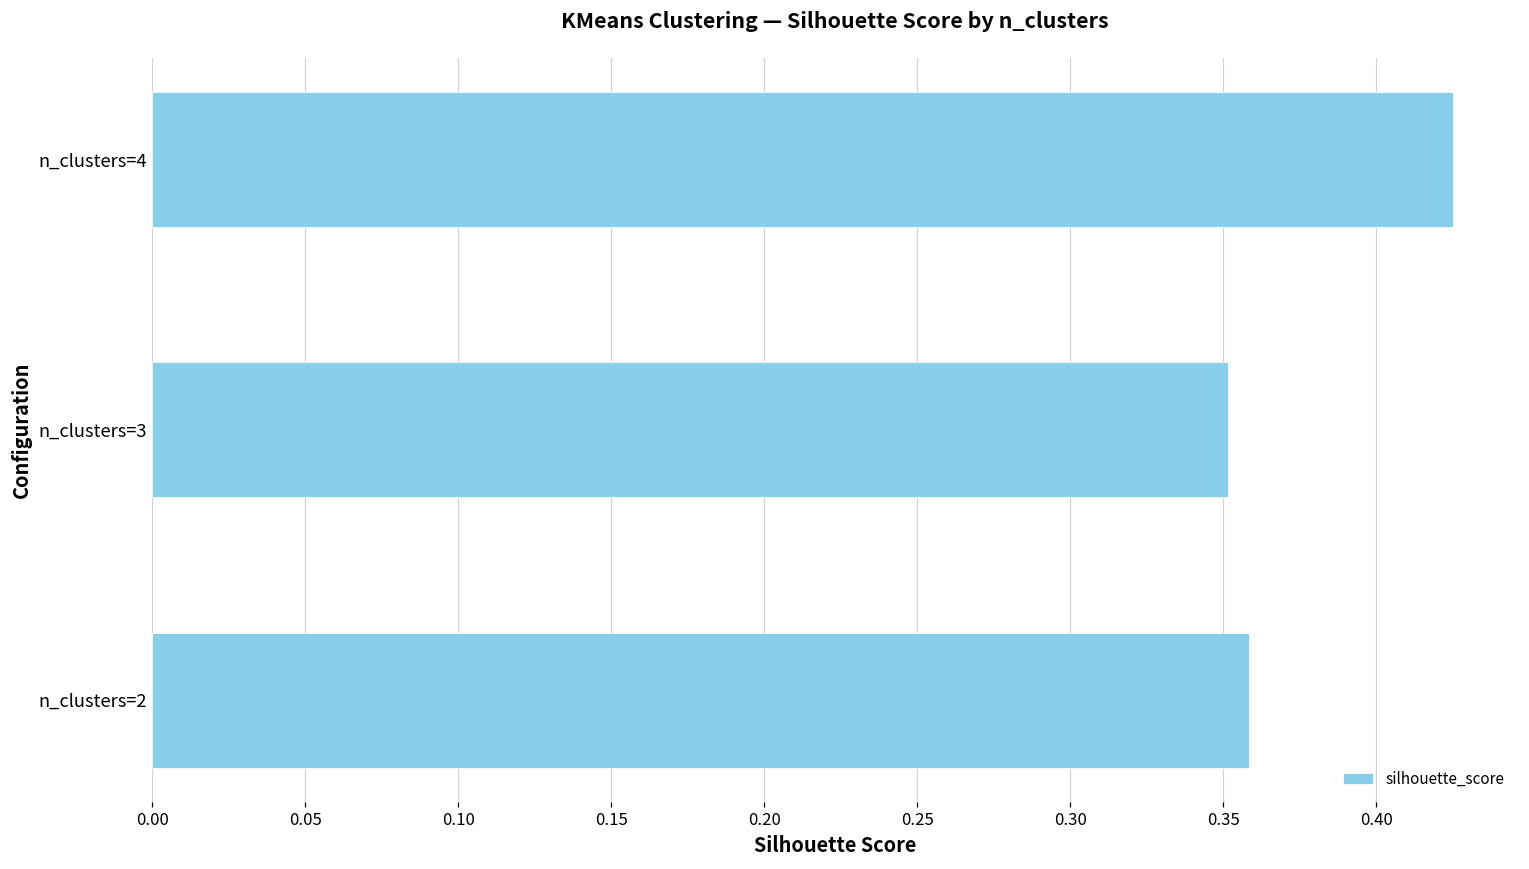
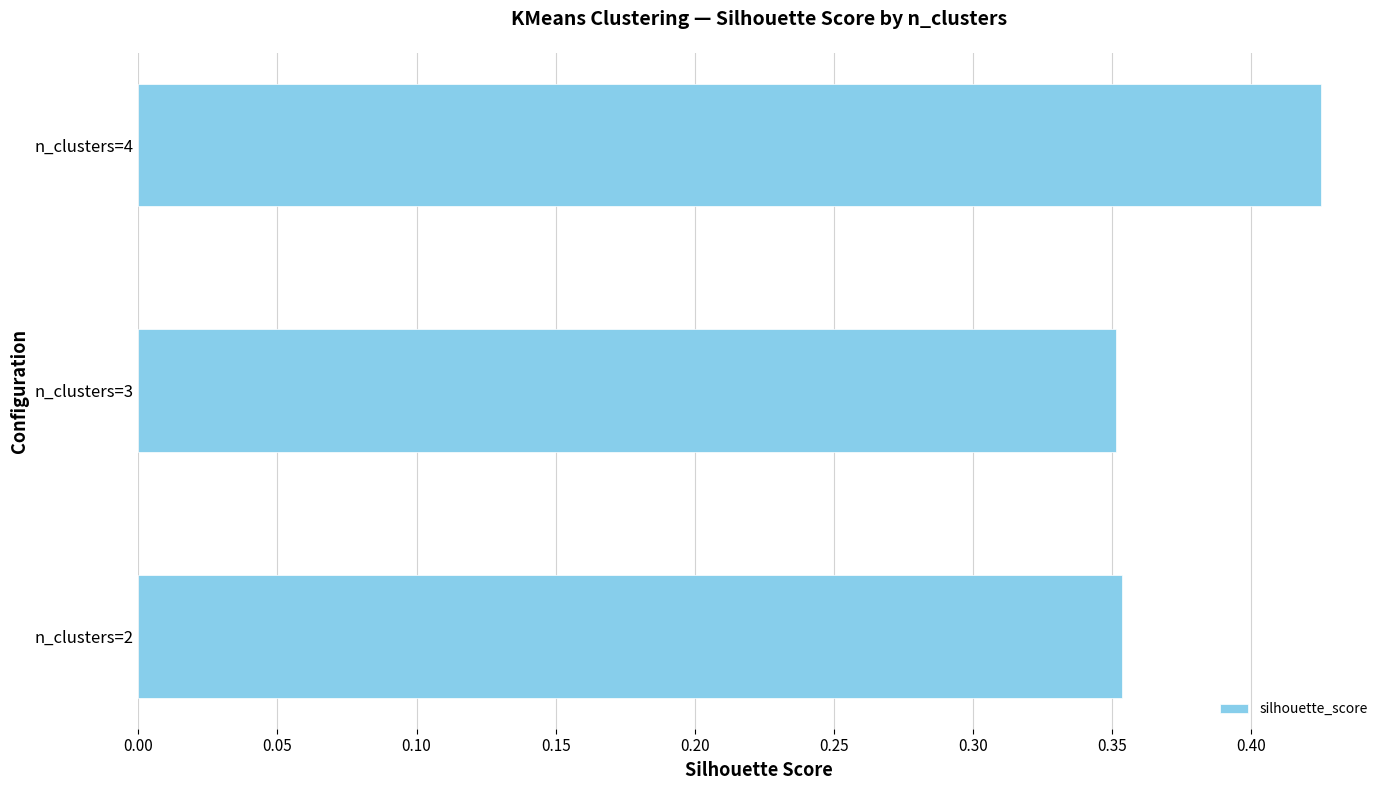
  {
    "n_clusters=4": 0.425,
    "n_clusters=3": 0.352,
-   "n_clusters=2": 0.358
+   "n_clusters=2": 0.353
  }
